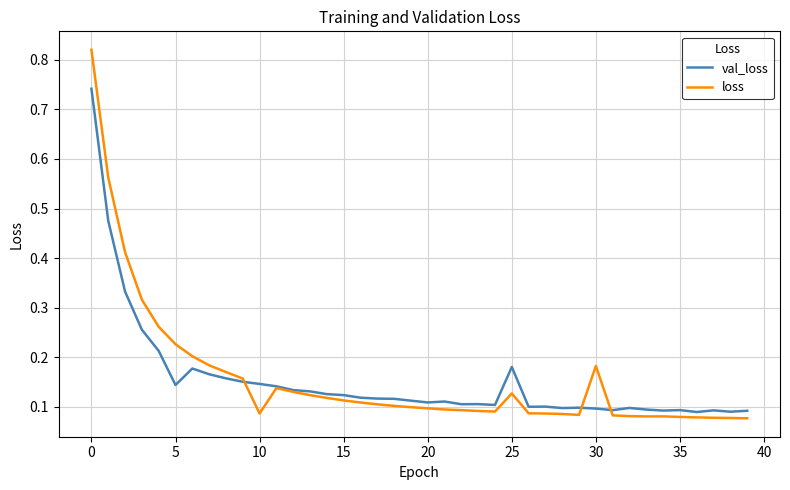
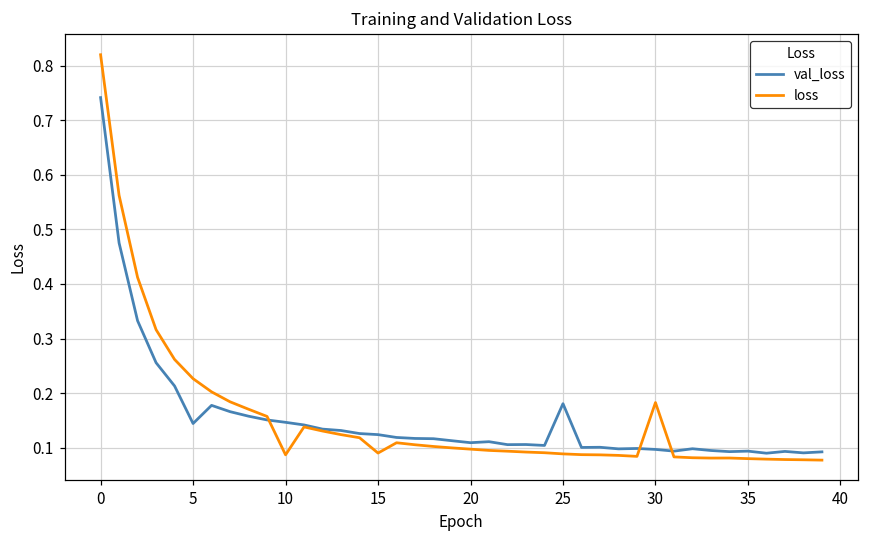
  {
    "val_loss": {
      "0": 0.74,
      "5": 0.14,
      "10": 0.15,
      "15": 0.12,
      "20": 0.11,
      "25": 0.18,
      "30": 0.10,
      "35": 0.09
    },
    "loss": {
      "0": 0.82,
      "5": 0.23,
      "10": 0.09,
-     "15": 0.11,
+     "15": 0.09,
      "20": 0.10,
-     "25": 0.13,
+     "25": 0.09,
      "30": 0.18,
      "35": 0.08
    }
  }
